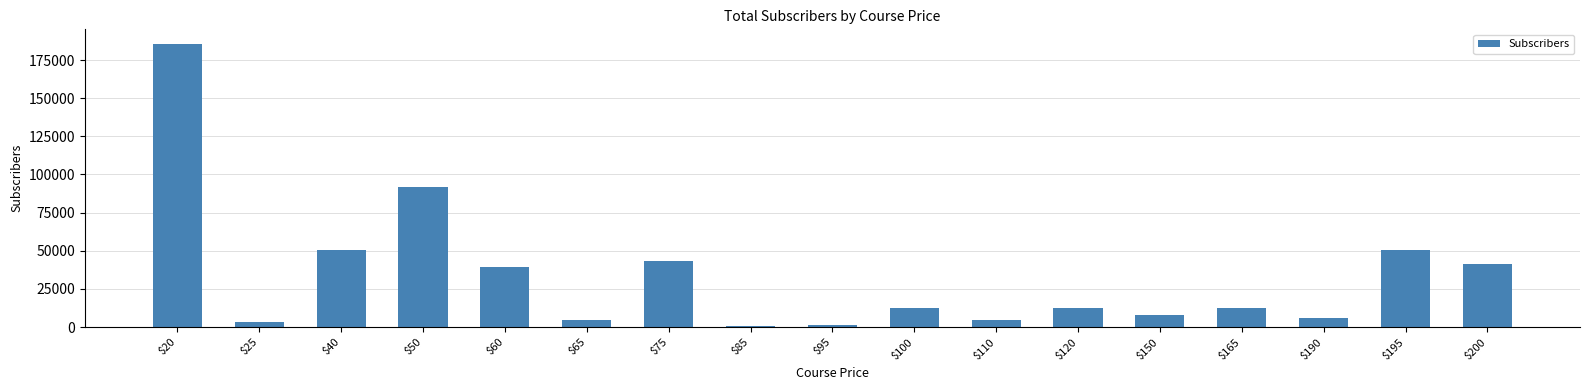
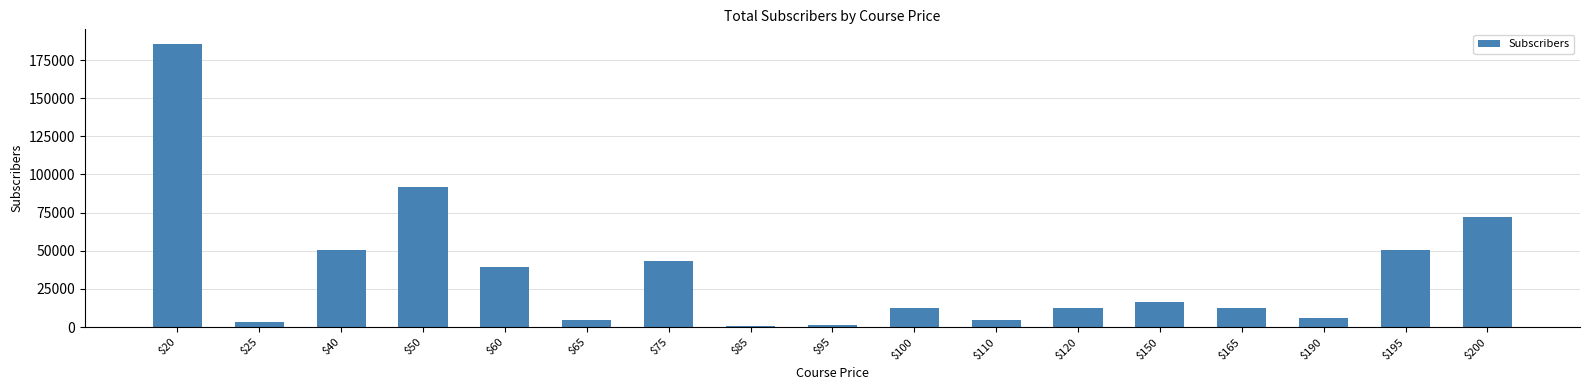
  {
    "$20": 186000,
    "$25": 3000,
    "$40": 51000,
    "$50": 92000,
    "$60": 39000,
    "$65": 5000,
    "$75": 43000,
    "$100": 12000,
    "$110": 5000,
    "$120": 12000,
-   "$150": 8000,
+   "$150": 17000,
    "$165": 12000,
    "$190": 6000,
    "$195": 51000,
-   "$200": 42000
+   "$200": 72000
  }
